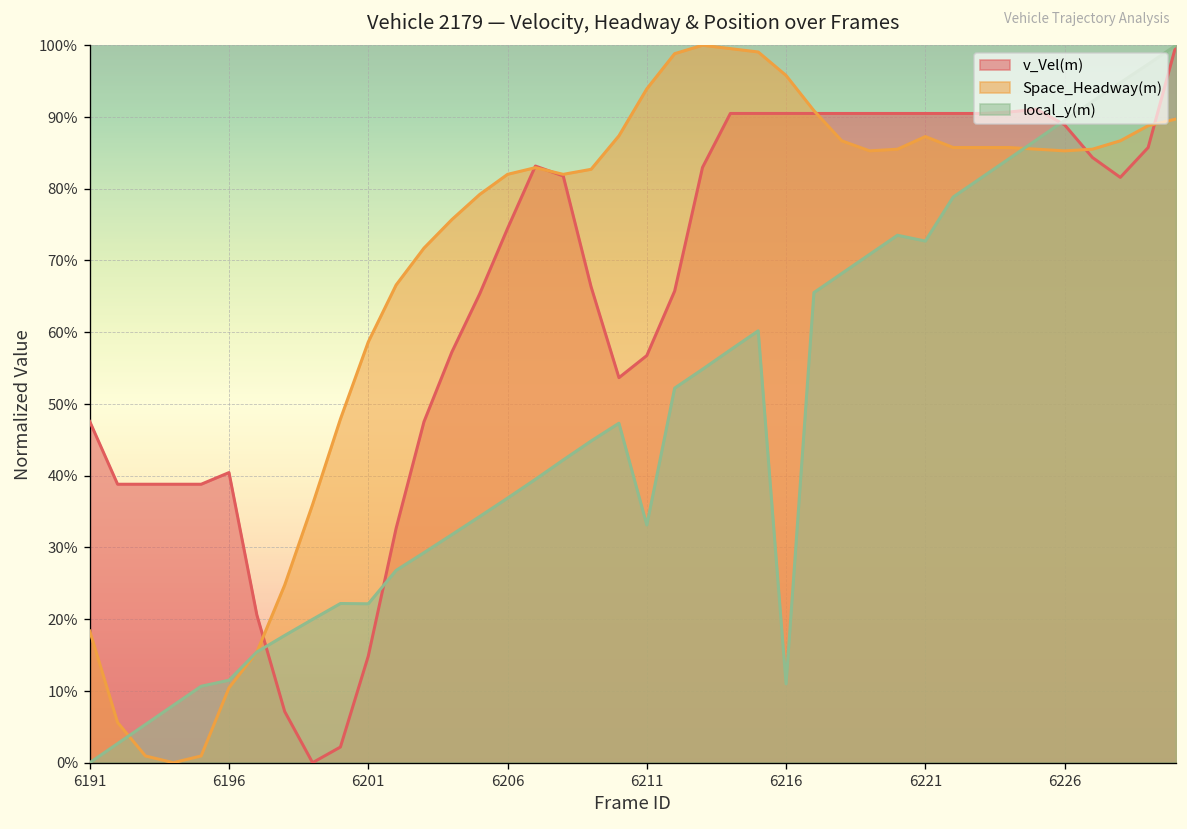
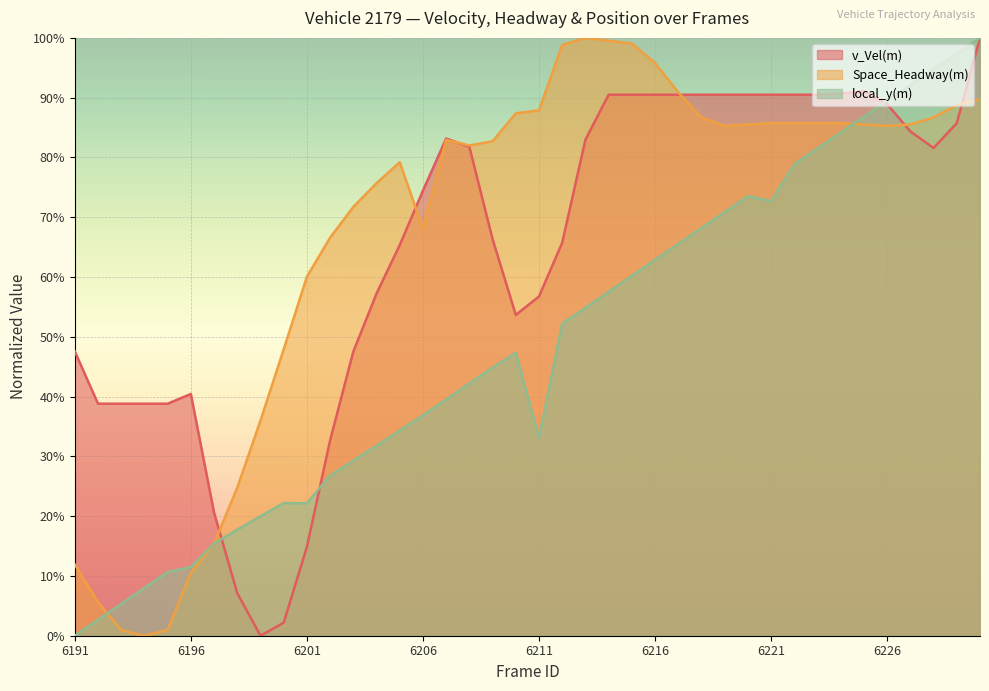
  {
    "v_Vel(m)": {
      "6191": "48%",
      "6196": "40%",
      "6201": "15%",
      "6206": "74%",
      "6211": "57%",
      "6216": "90%",
      "6221": "90%"
    },
    "Space_Headway(m)": {
-     "6191": "18%",
+     "6191": "12%",
      "6196": "10%",
-     "6201": "59%",
-     "6206": "82%",
-     "6211": "94%",
+     "6201": "60%",
+     "6206": "68%",
+     "6211": "88%",
      "6216": "96%",
-     "6221": "87%",
+     "6221": "86%",
      "6226": "85%"
    },
    "local_y(m)": {
      "6191": "0%",
      "6196": "11%",
      "6201": "22%",
      "6206": "37%",
      "6211": "33%",
-     "6216": "11%",
+     "6216": "63%",
      "6221": "73%"
    }
  }
